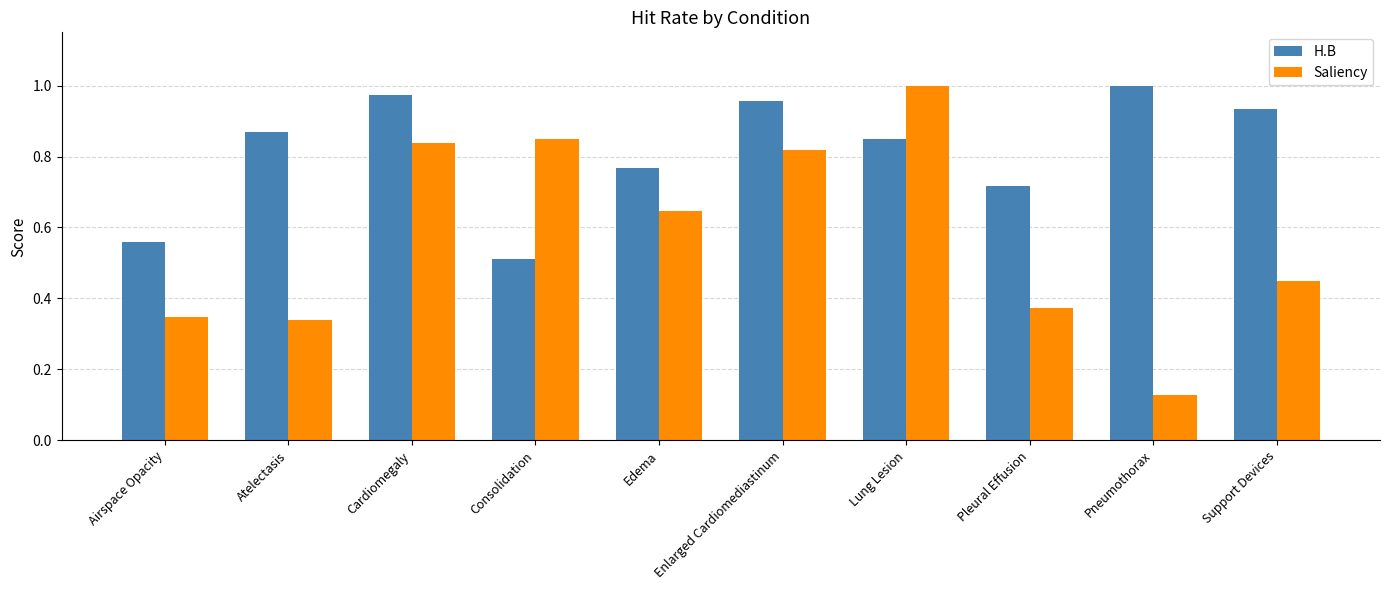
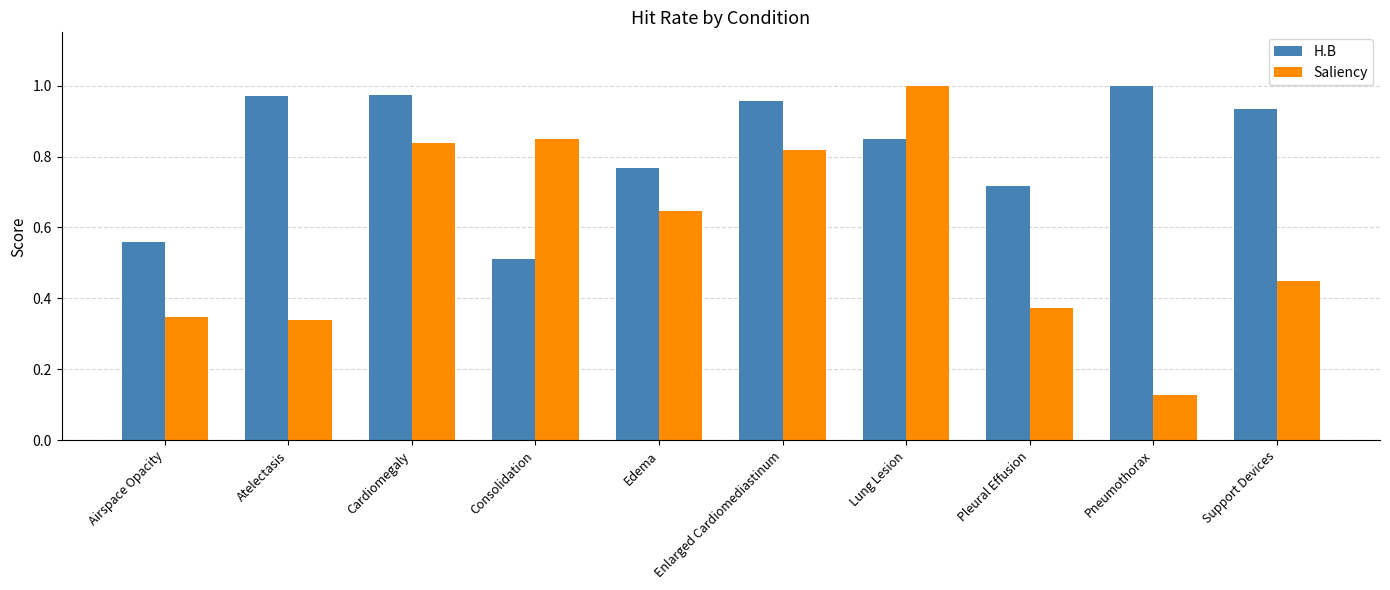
  {
    "H.B": {
      "Airspace Opacity": 0.56,
-     "Atelectasis": 0.87,
+     "Atelectasis": 0.97,
      "Cardiomegaly": 0.97,
      "Consolidation": 0.51,
      "Edema": 0.77,
      "Enlarged Cardiomediastinum": 0.96,
      "Lung Lesion": 0.85,
      "Pleural Effusion": 0.72,
      "Pneumothorax": 1.00,
      "Support Devices": 0.93
    },
    "Saliency": {
      "Airspace Opacity": 0.35,
      "Atelectasis": 0.34,
      "Cardiomegaly": 0.84,
      "Consolidation": 0.85,
      "Edema": 0.65,
      "Enlarged Cardiomediastinum": 0.82,
      "Lung Lesion": 1.00,
      "Pleural Effusion": 0.37,
      "Pneumothorax": 0.13,
      "Support Devices": 0.45
    }
  }
